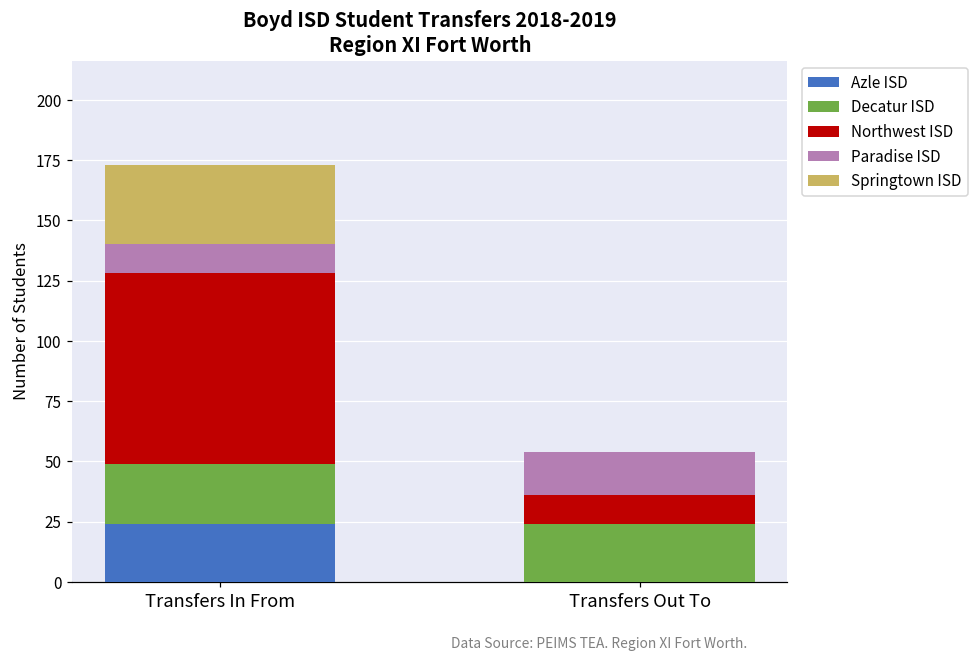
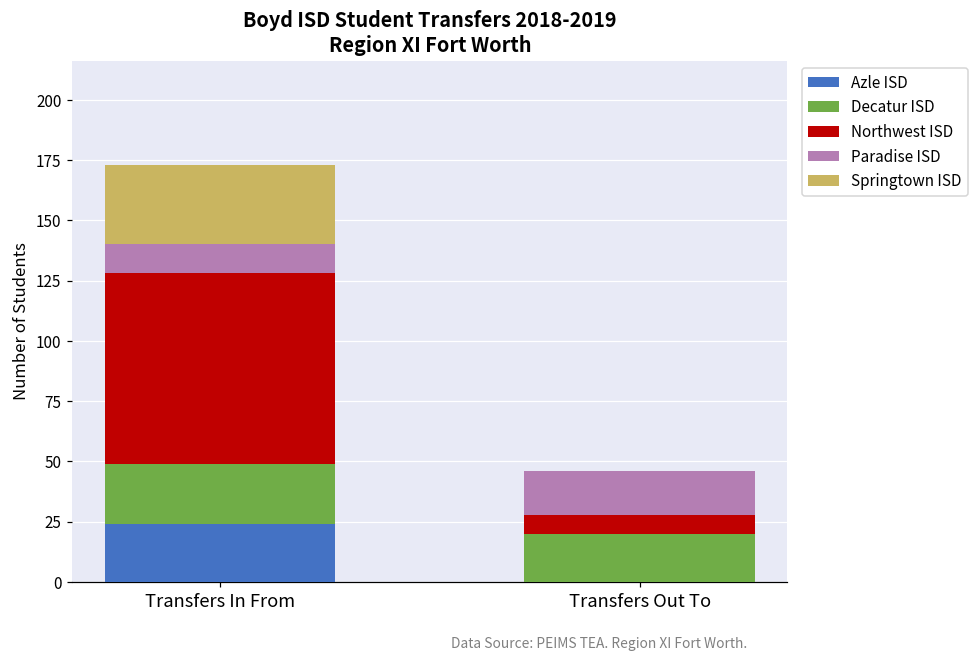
  {
    "Azle ISD": {
      "Transfers In From": 24,
      "Transfers Out To": 0
    },
    "Decatur ISD": {
      "Transfers In From": 25,
-     "Transfers Out To": 24
+     "Transfers Out To": 20
    },
    "Northwest ISD": {
      "Transfers In From": 79,
-     "Transfers Out To": 12
+     "Transfers Out To": 8
    },
    "Paradise ISD": {
      "Transfers In From": 12,
      "Transfers Out To": 18
    },
    "Springtown ISD": {
      "Transfers In From": 33,
      "Transfers Out To": 0
    }
  }
